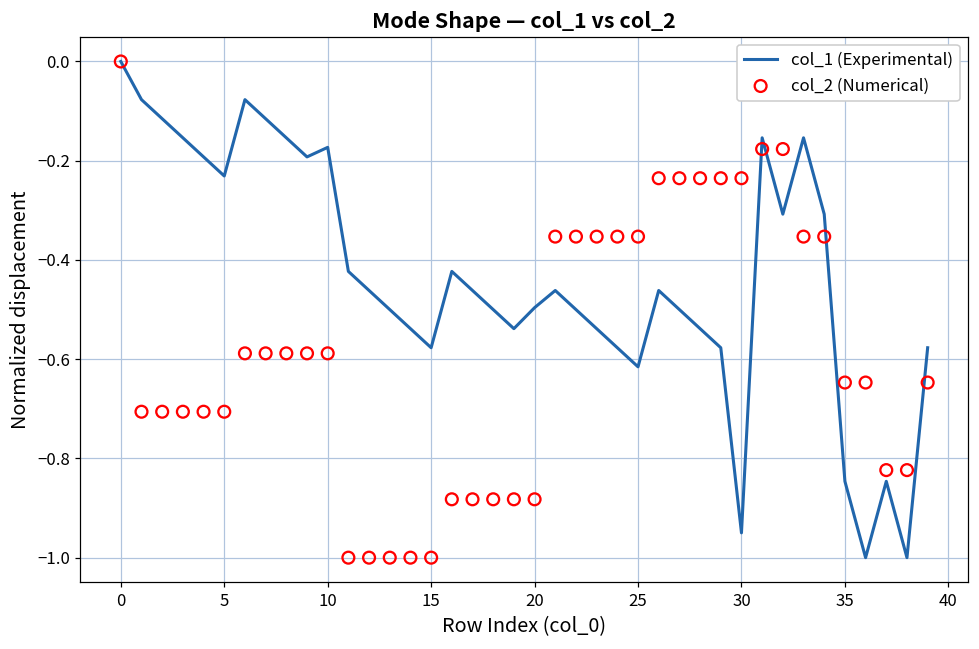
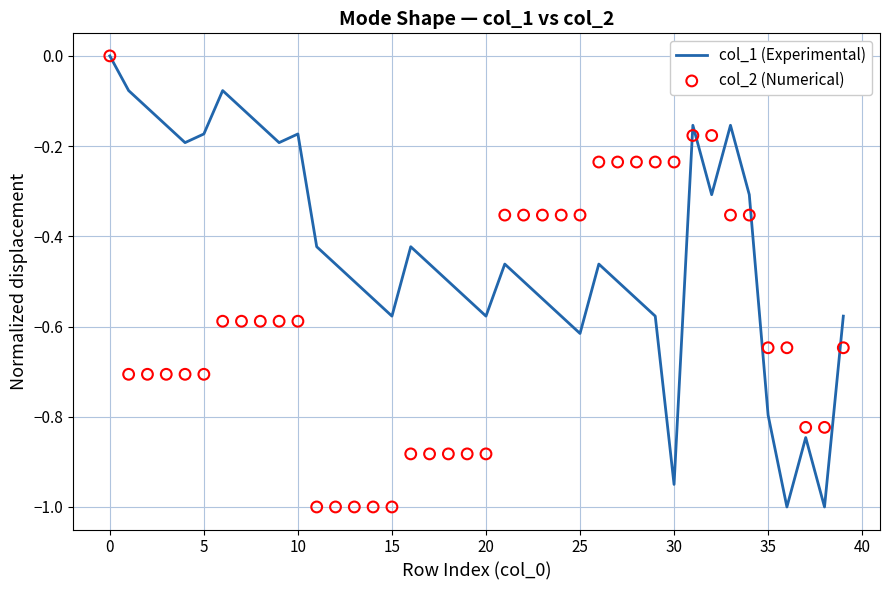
  {
    "col_1 (Experimental)": {
-     "5": -0.23,
+     "5": -0.17,
      "10": -0.17,
      "15": -0.58,
-     "20": -0.50,
+     "20": -0.58,
      "25": -0.62,
      "30": -0.95,
-     "35": -0.85
+     "35": -0.80
    }
  }
